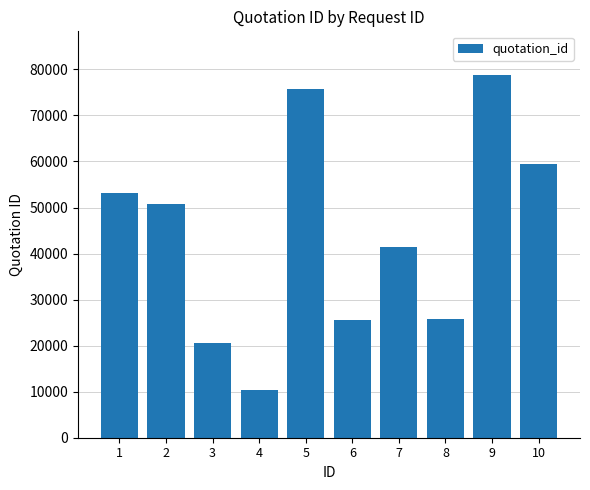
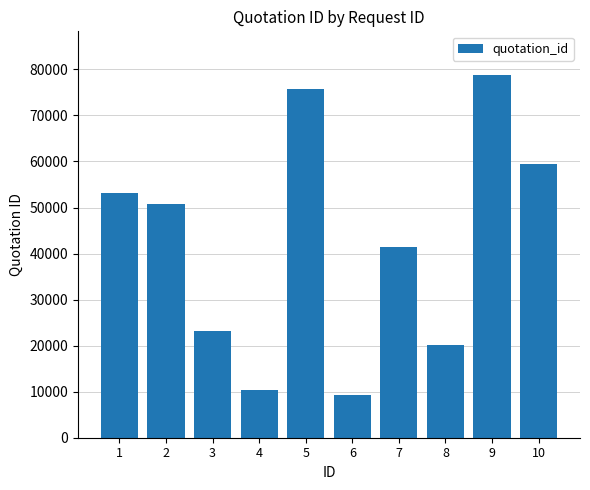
  {
    "1": 53000,
    "2": 51000,
-   "3": 20000,
+   "3": 23000,
    "4": 10000,
    "5": 76000,
-   "6": 26000,
+   "6": 9000,
    "7": 41000,
-   "8": 26000,
+   "8": 20000,
    "9": 79000,
    "10": 59000
  }
